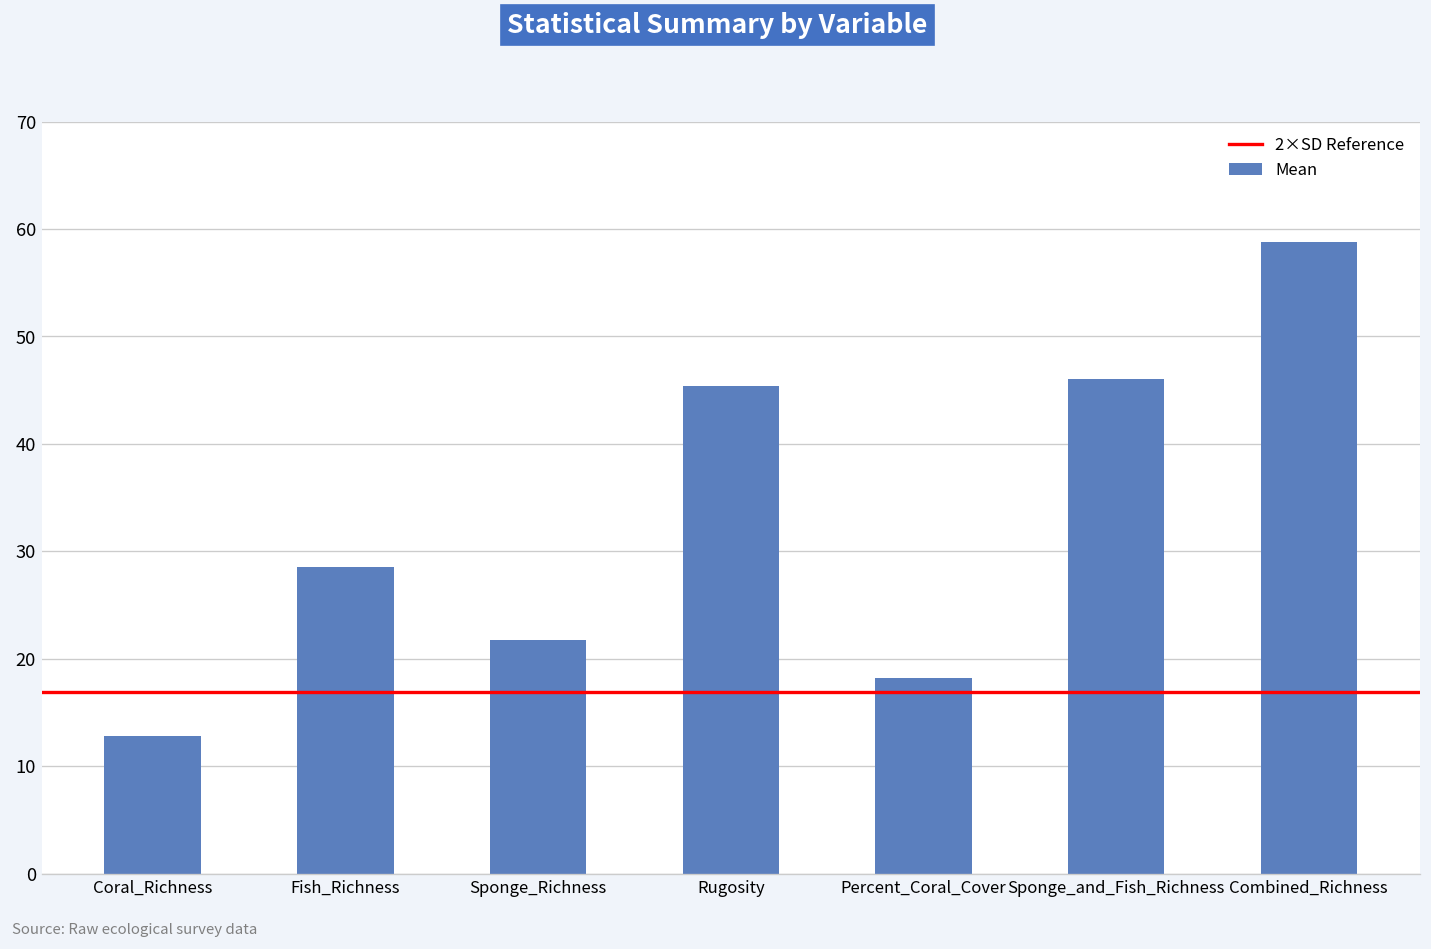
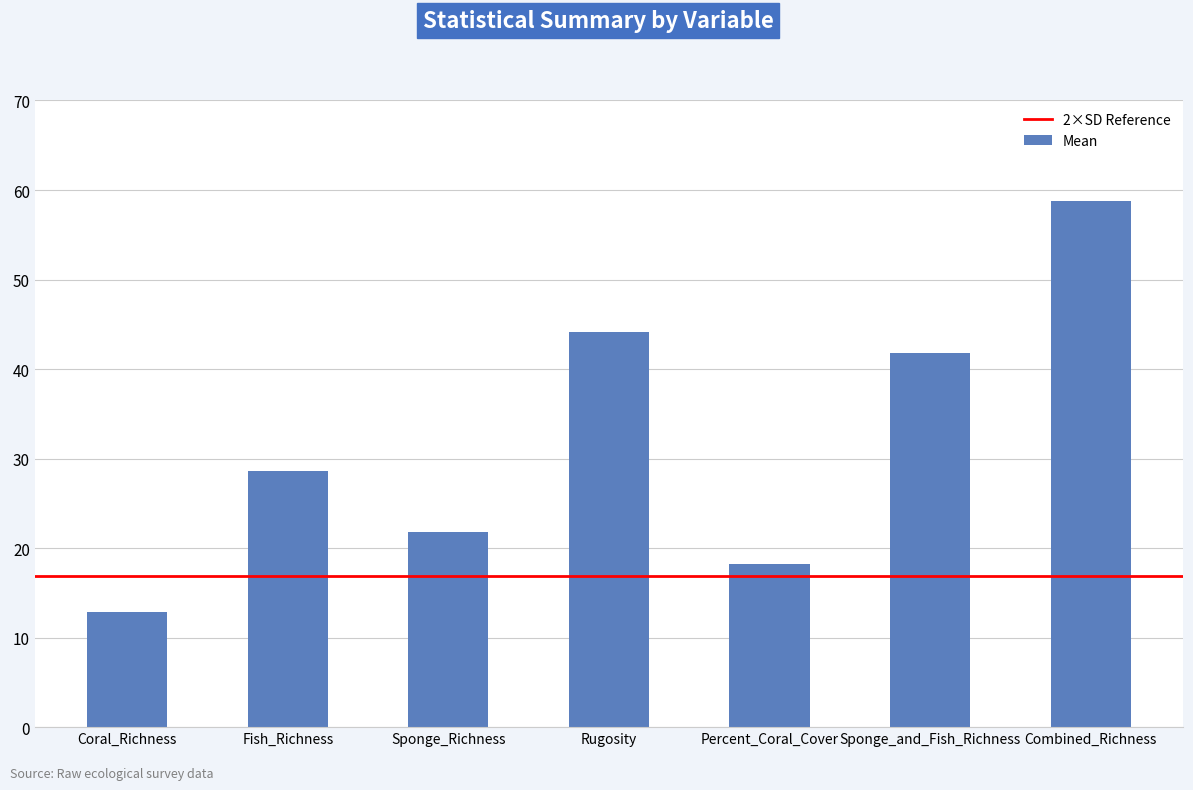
  {
    "Coral_Richness": 13,
    "Fish_Richness": 29,
    "Sponge_Richness": 22,
-   "Rugosity": 45,
+   "Rugosity": 44,
    "Percent_Coral_Cover": 18,
-   "Sponge_and_Fish_Richness": 46,
+   "Sponge_and_Fish_Richness": 42,
    "Combined_Richness": 59
  }
